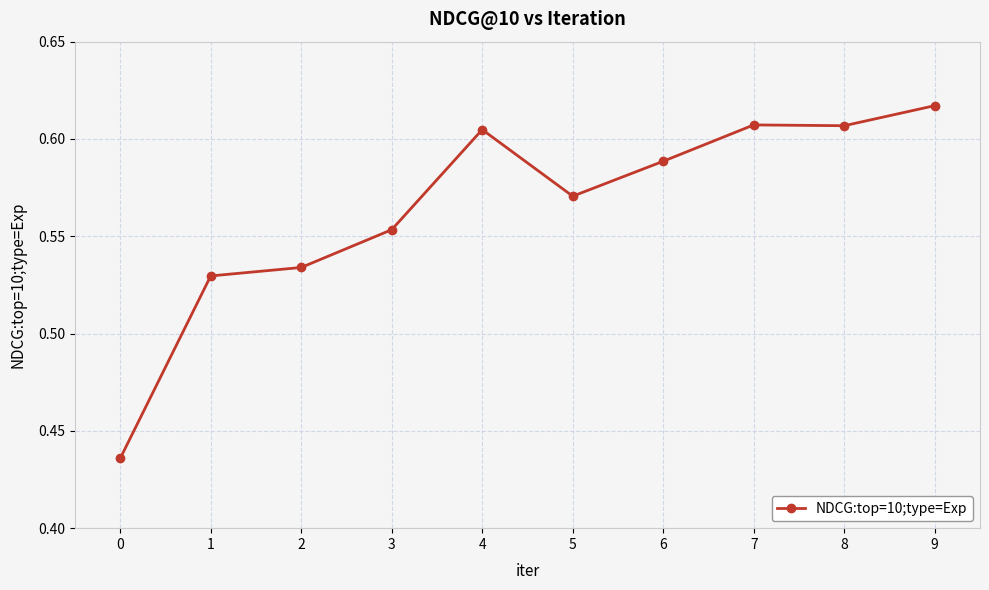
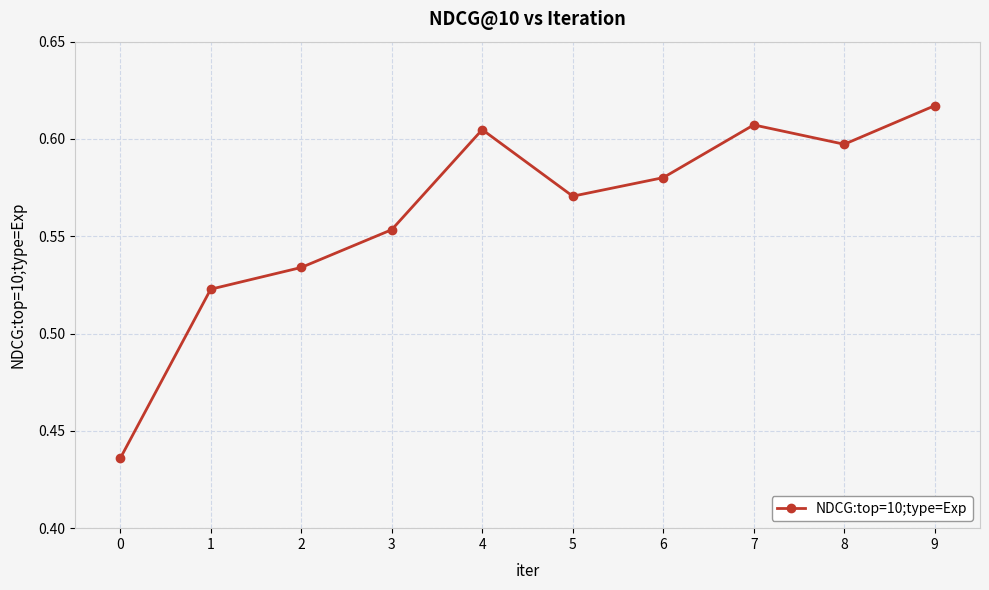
  {
    "0": 0.436,
-   "1": 0.530,
+   "1": 0.523,
    "2": 0.534,
    "3": 0.553,
    "4": 0.605,
    "5": 0.571,
-   "6": 0.589,
+   "6": 0.580,
    "7": 0.607,
-   "8": 0.607,
+   "8": 0.597,
    "9": 0.617
  }
